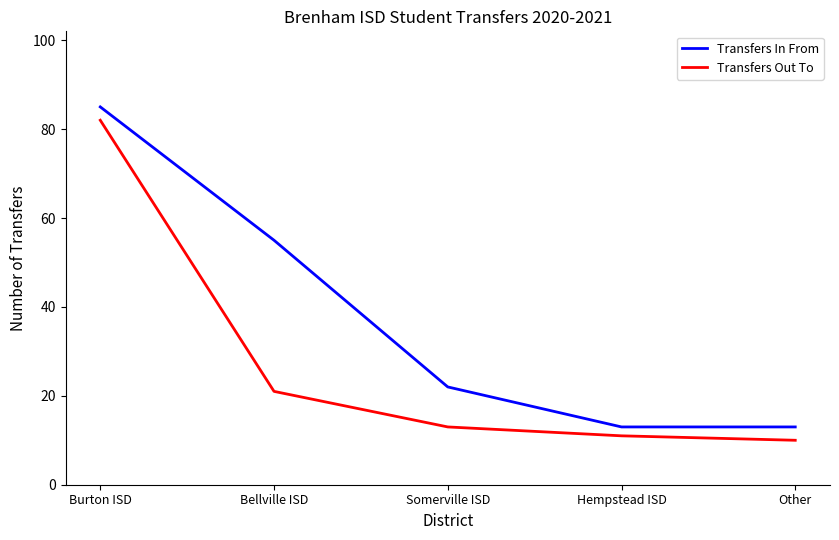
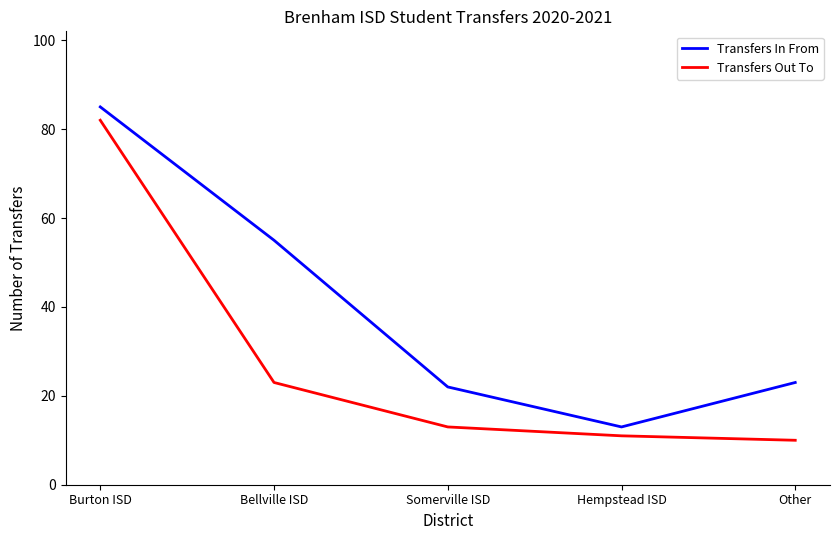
  {
    "Transfers In From": {
      "Burton ISD": 85,
      "Bellville ISD": 55,
      "Somerville ISD": 22,
      "Hempstead ISD": 13,
-     "Other": 13
+     "Other": 23
    },
    "Transfers Out To": {
      "Burton ISD": 82,
-     "Bellville ISD": 21,
+     "Bellville ISD": 23,
      "Somerville ISD": 13,
      "Hempstead ISD": 11,
      "Other": 10
    }
  }
